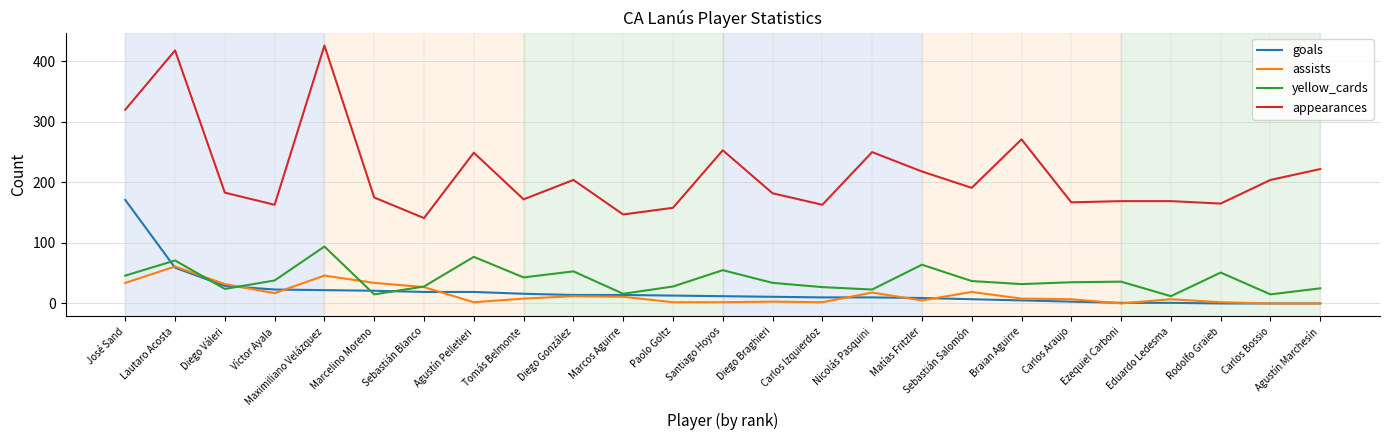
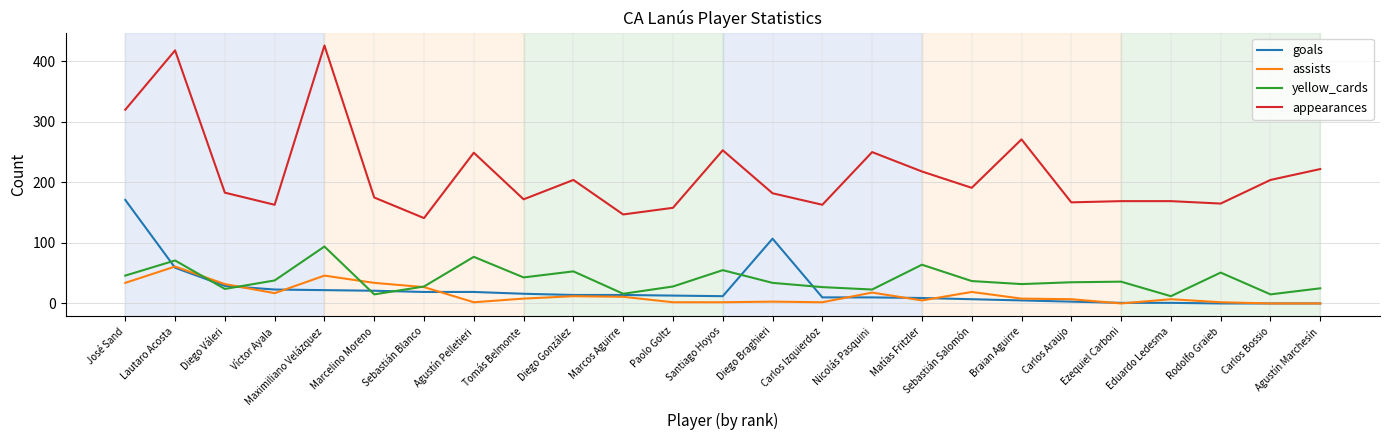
  {
    "goals": {
      "José Sand": 170,
      "Víctor Ayala": 20,
      "Maximiliano Velázquez": 20,
      "Marcelino Moreno": 20,
      "Sebastián Blanco": 20,
      "Agustín Pelletieri": 20,
      "Tomás Belmonte": 20,
      "Paolo Goltz": 10,
      "Santiago Hoyos": 10,
-     "Diego Braghieri": 10,
+     "Diego Braghieri": 110,
      "Carlos Izquierdoz": 10,
      "Nicolás Pasquini": 10,
      "Sebastián Salomón": 10,
      "Eduardo Ledesma": 0
    },
    "assists": {
      "José Sand": 30,
      "Víctor Ayala": 20,
      "Maximiliano Velázquez": 50,
      "Marcelino Moreno": 30,
      "Agustín Pelletieri": 0,
      "Tomás Belmonte": 10,
      "Paolo Goltz": 0,
      "Santiago Hoyos": 0,
      "Diego Braghieri": 0,
      "Carlos Izquierdoz": 0,
      "Nicolás Pasquini": 20,
      "Sebastián Salomón": 20,
      "Eduardo Ledesma": 10
    },
    "yellow_cards": {
      "José Sand": 50,
      "Lautaro Acosta": 70,
      "Diego Váleri": 20,
      "Víctor Ayala": 40,
      "Maximiliano Velázquez": 90,
      "Marcelino Moreno": 20,
      "Agustín Pelletieri": 80,
      "Tomás Belmonte": 40,
      "Diego González": 50,
      "Paolo Goltz": 30,
      "Santiago Hoyos": 60,
      "Diego Braghieri": 30,
      "Carlos Izquierdoz": 30,
      "Nicolás Pasquini": 20,
      "Matías Fritzler": 60,
      "Sebastián Salomón": 40,
      "Braian Aguirre": 30,
      "Carlos Araujo": 40,
      "Ezequiel Carboni": 40,
      "Eduardo Ledesma": 10,
      "Rodolfo Graieb": 50,
      "Carlos Bossio": 20,
      "Agustín Marchesín": 30
    },
    "appearances": {
      "José Sand": 320,
      "Lautaro Acosta": 420,
      "Diego Váleri": 180,
      "Víctor Ayala": 160,
      "Maximiliano Velázquez": 430,
      "Marcelino Moreno": 180,
      "Sebastián Blanco": 140,
      "Agustín Pelletieri": 250,
      "Tomás Belmonte": 170,
      "Diego González": 200,
      "Marcos Aguirre": 150,
      "Paolo Goltz": 160,
      "Santiago Hoyos": 250,
      "Diego Braghieri": 180,
      "Carlos Izquierdoz": 160,
      "Nicolás Pasquini": 250,
      "Matías Fritzler": 220,
      "Sebastián Salomón": 190,
      "Braian Aguirre": 270,
      "Carlos Araujo": 170,
      "Ezequiel Carboni": 170,
      "Eduardo Ledesma": 170,
      "Rodolfo Graieb": 170,
      "Carlos Bossio": 200,
      "Agustín Marchesín": 220
    }
  }
